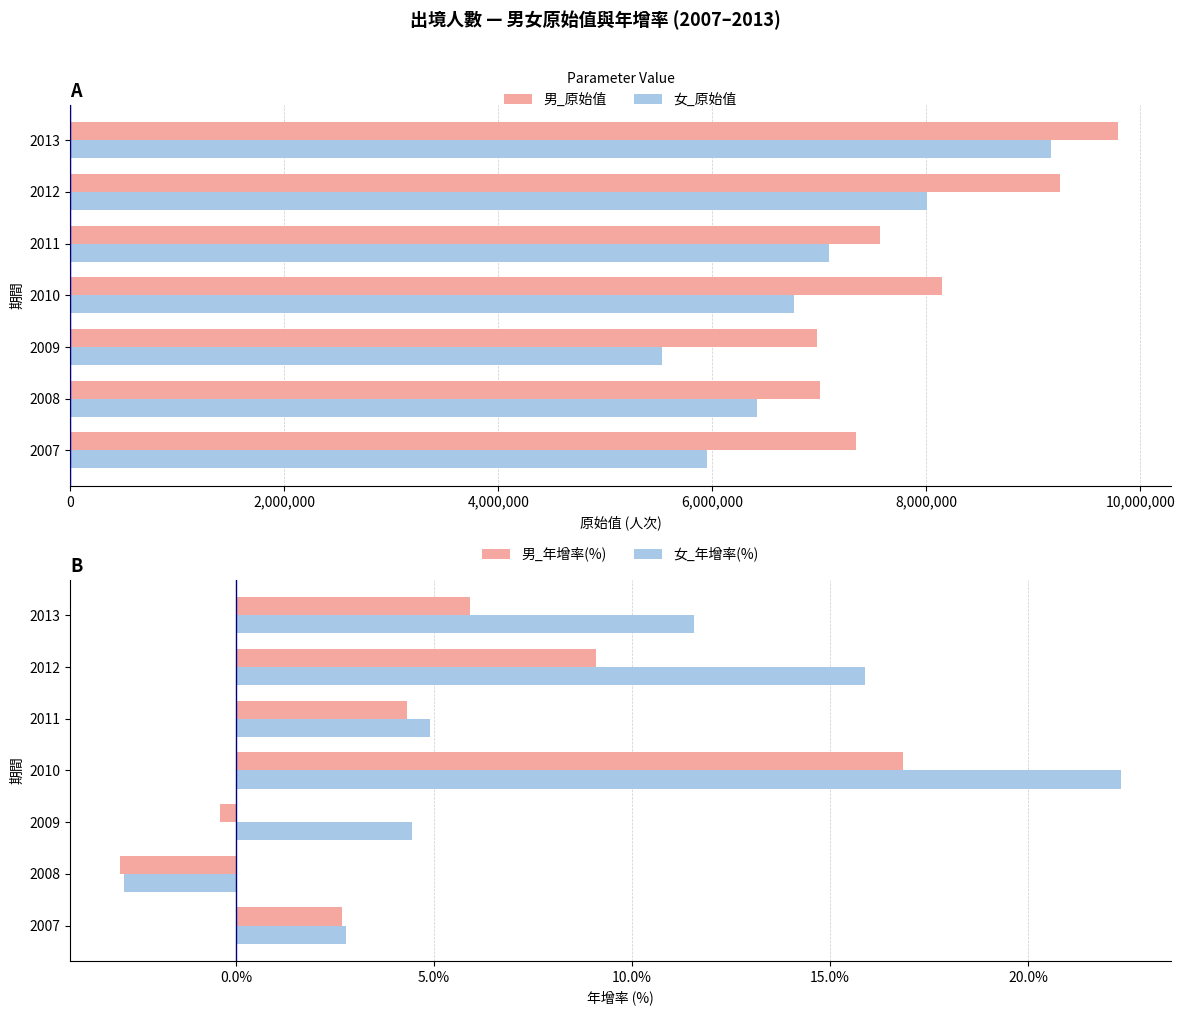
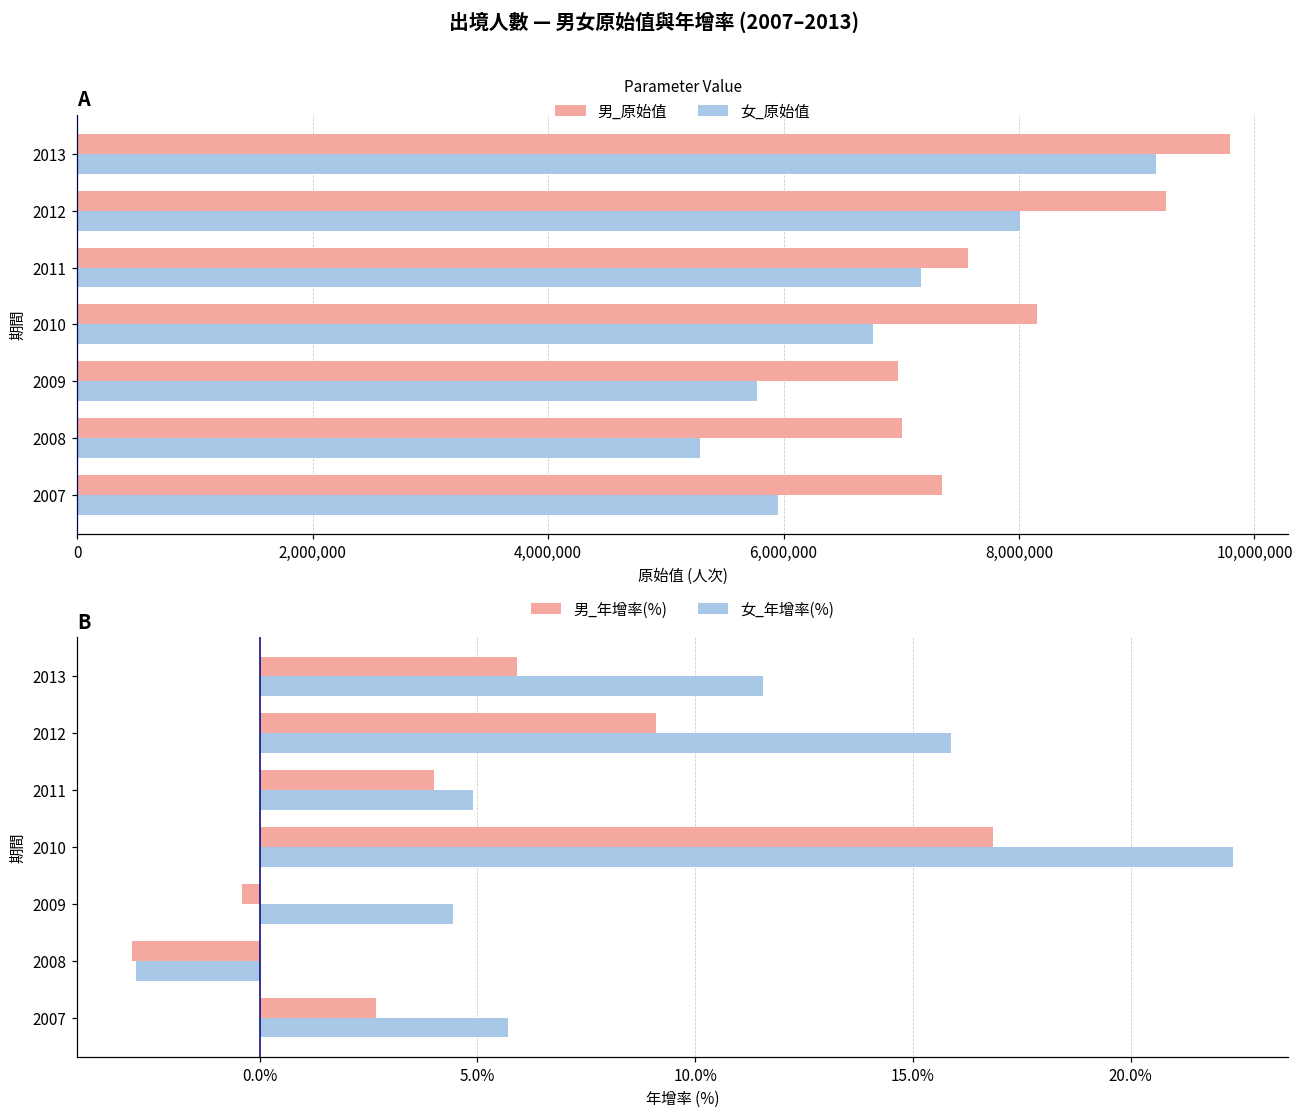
  {
    "A": {
      "男_原始值": {
        "2013": "9,790,000",
        "2012": "9,250,000",
        "2011": "7,570,000",
        "2010": "8,150,000",
        "2009": "6,970,000",
        "2008": "7,000,000",
        "2007": "7,350,000"
      },
      "女_原始值": {
        "2013": "9,170,000",
        "2012": "8,000,000",
-       "2011": "7,090,000",
+       "2011": "7,170,000",
        "2010": "6,760,000",
-       "2009": "5,530,000",
-       "2008": "6,420,000",
+       "2009": "5,770,000",
+       "2008": "5,290,000",
        "2007": "5,950,000"
      }
    },
    "B": {
      "男_年增率(%)": {
        "2013": "5.9%",
        "2012": "9.1%",
-       "2011": "4.3%",
+       "2011": "4.0%",
        "2010": "16.8%",
        "2009": "-0.4%",
        "2008": "-2.9%",
        "2007": "2.7%"
      },
      "女_年增率(%)": {
        "2013": "11.6%",
        "2012": "15.9%",
        "2011": "4.9%",
        "2010": "22.3%",
        "2009": "4.5%",
        "2008": "-2.8%",
-       "2007": "2.8%"
+       "2007": "5.7%"
      }
    }
  }
